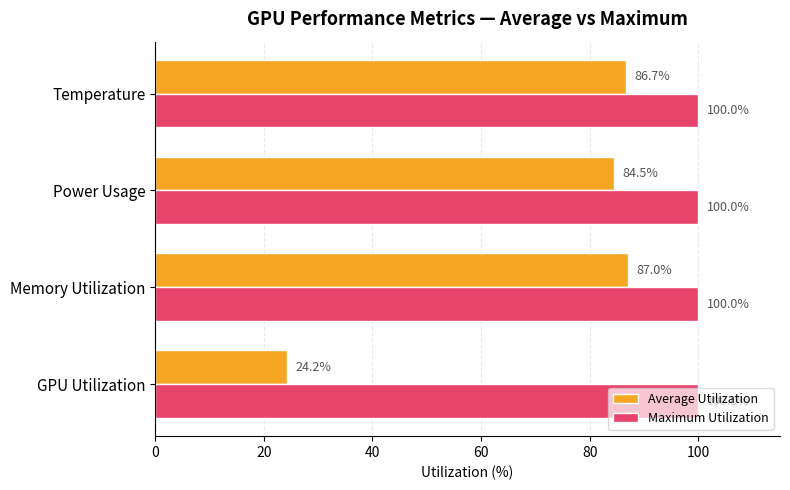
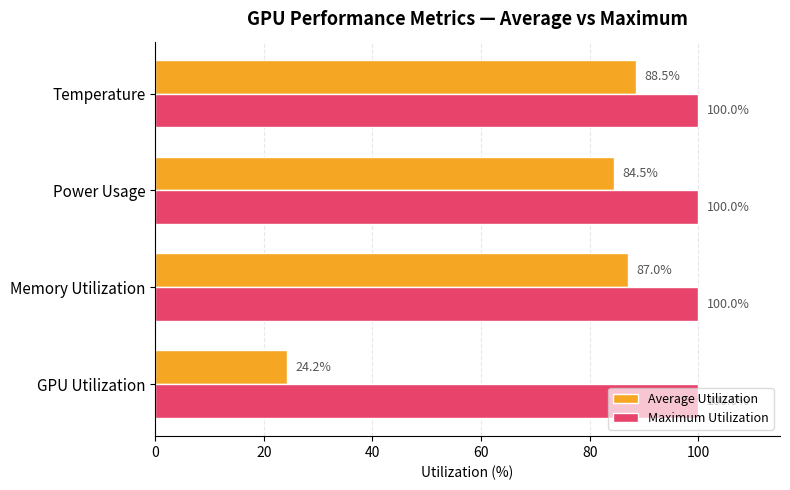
  {
    "Average Utilization": {
-     "Temperature": "86.7%",
+     "Temperature": "88.5%",
      "Power Usage": "84.5%",
      "Memory Utilization": "87.0%",
      "GPU Utilization": "24.2%"
    },
    "Maximum Utilization": {
      "Temperature": "100.0%",
      "Power Usage": "100.0%",
      "Memory Utilization": "100.0%"
    }
  }
